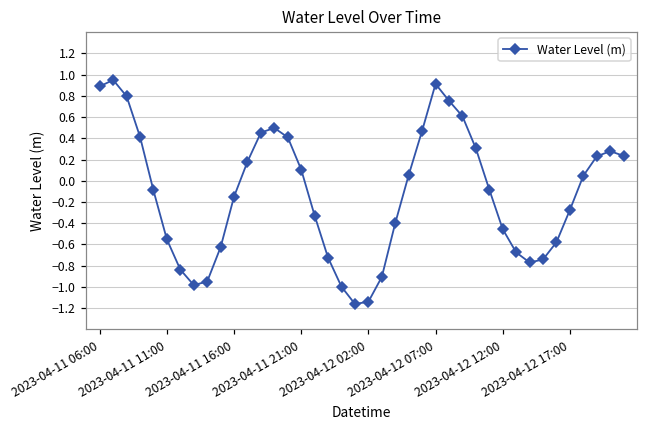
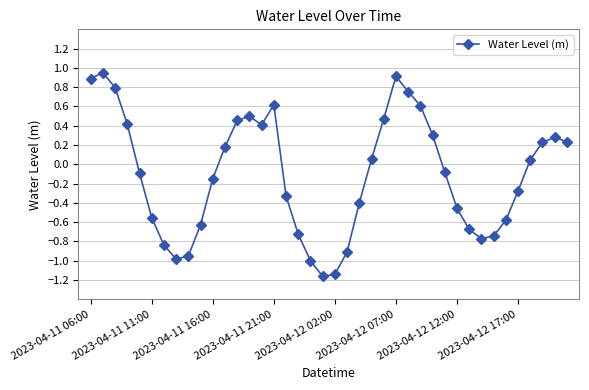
  {
    "2023-04-11 06:00": 0.9,
    "2023-04-11 11:00": -0.6,
    "2023-04-11 16:00": -0.1,
-   "2023-04-11 21:00": 0.1,
+   "2023-04-11 21:00": 0.6,
    "2023-04-12 02:00": -1.1,
    "2023-04-12 07:00": 0.9,
    "2023-04-12 12:00": -0.5,
    "2023-04-12 17:00": -0.3
  }
